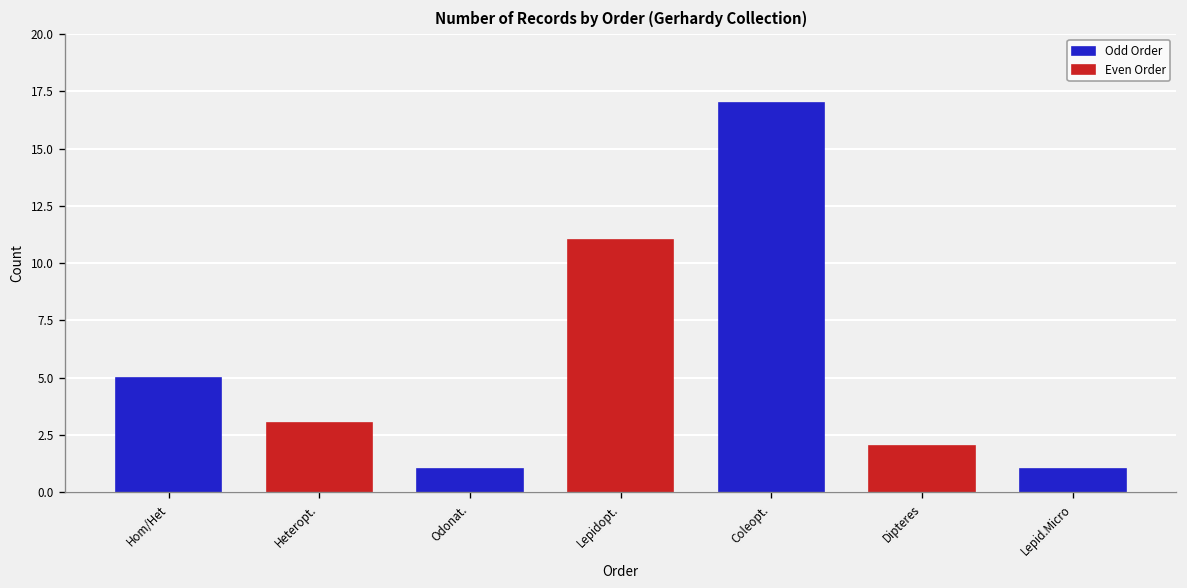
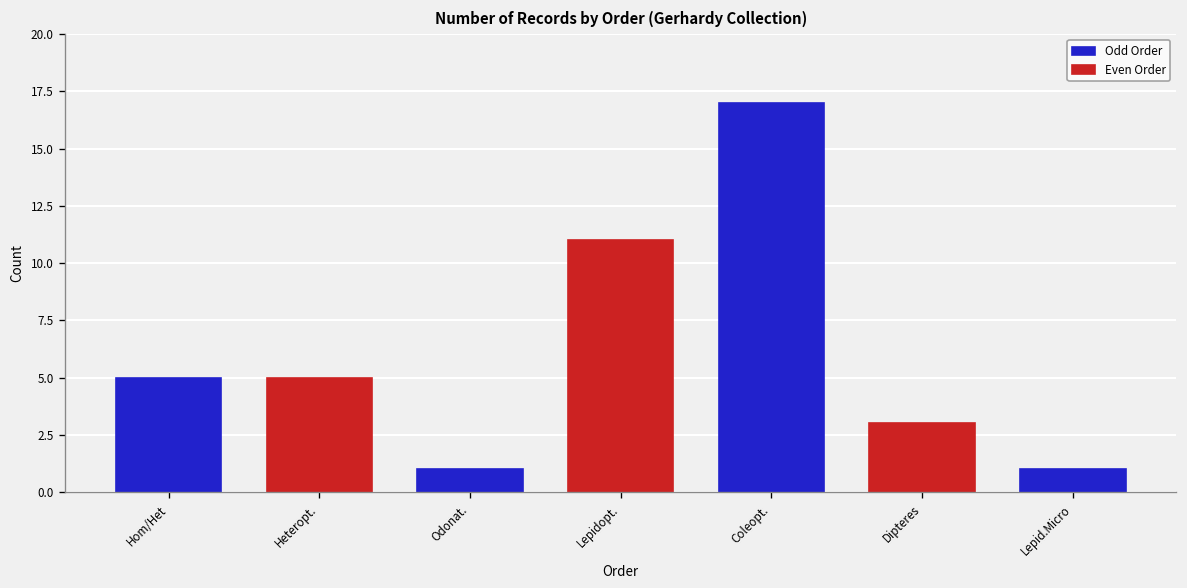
  {
    "Hom/Het": 5,
-   "Heteropt.": 3,
+   "Heteropt.": 5,
    "Odonat.": 1,
    "Lepidopt.": 11,
    "Coleopt.": 17,
-   "Dipteres": 2,
+   "Dipteres": 3,
    "Lepid.Micro": 1
  }
